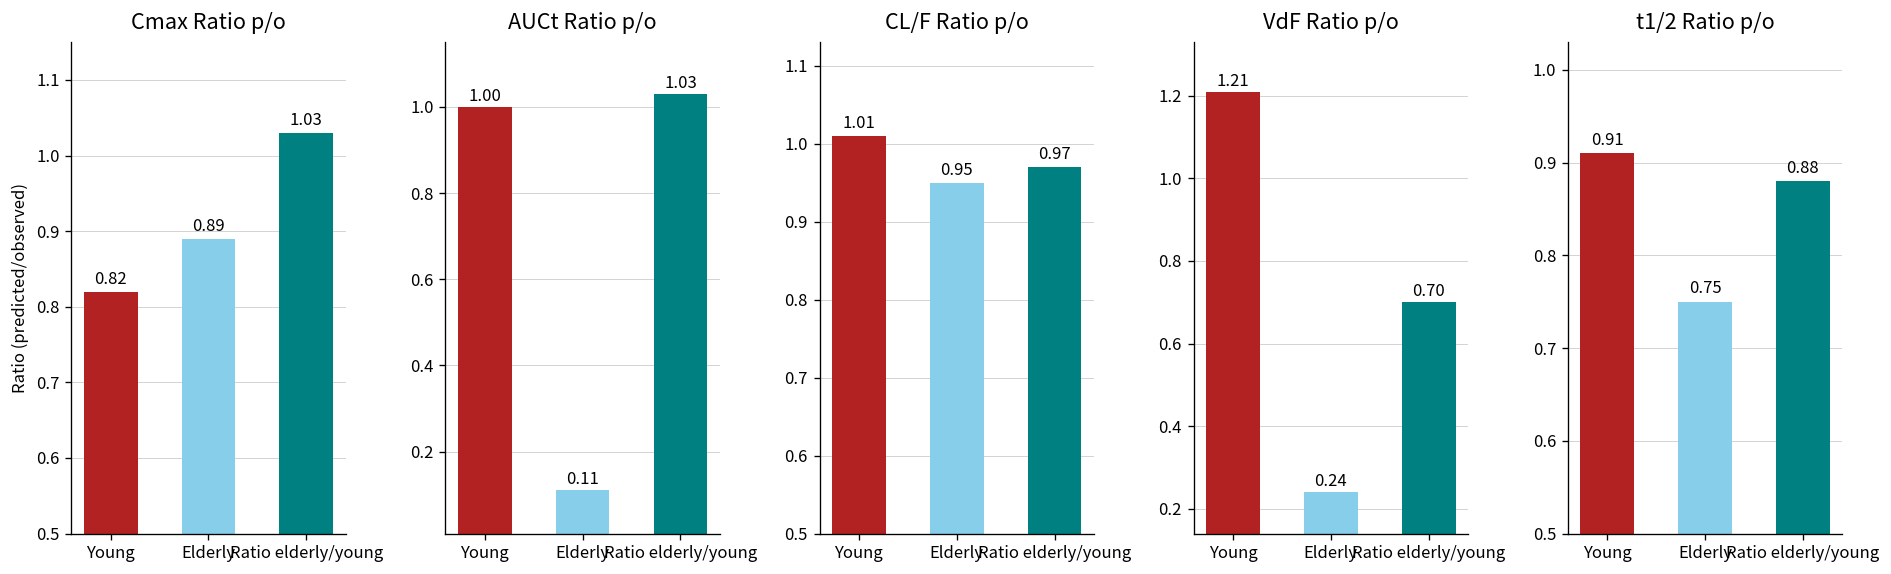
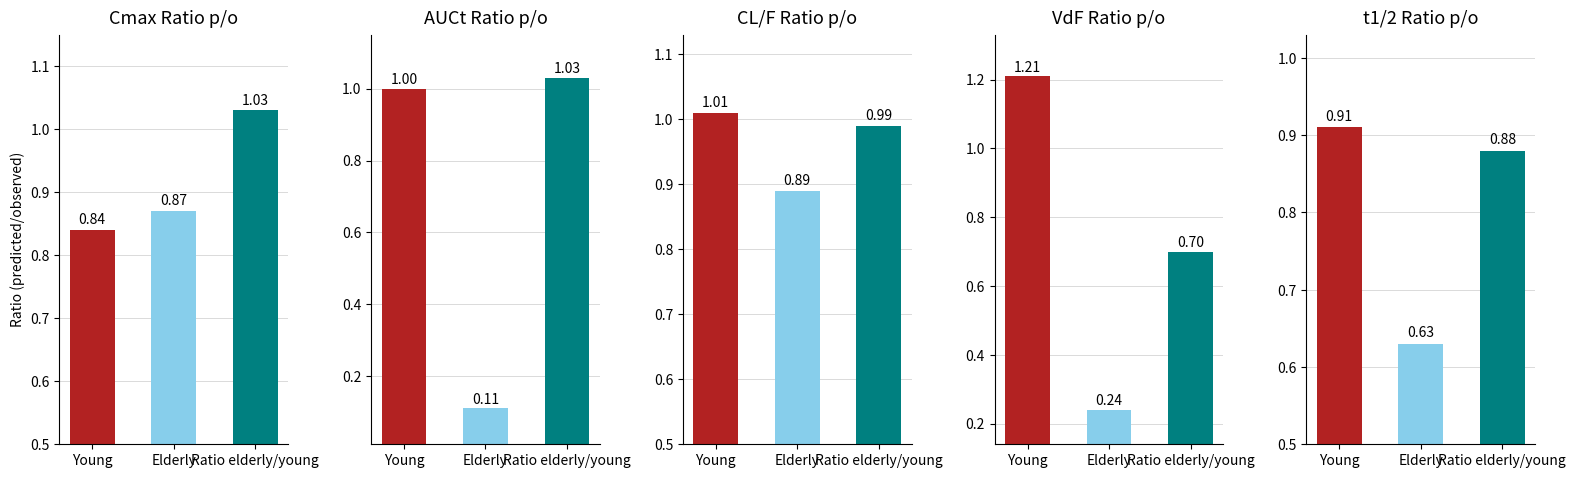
  {
    "Cmax Ratio p/o": {
-     "Young": 0.82,
-     "Elderly": 0.89,
+     "Young": 0.84,
+     "Elderly": 0.87,
      "Ratio elderly/young": 1.03
    },
    "AUCt Ratio p/o": {
      "Young": 1.00,
      "Elderly": 0.11,
      "Ratio elderly/young": 1.03
    },
    "CL/F Ratio p/o": {
      "Young": 1.01,
-     "Elderly": 0.95,
-     "Ratio elderly/young": 0.97
+     "Elderly": 0.89,
+     "Ratio elderly/young": 0.99
    },
    "VdF Ratio p/o": {
      "Young": 1.21,
      "Elderly": 0.24,
      "Ratio elderly/young": 0.70
    },
    "t1/2 Ratio p/o": {
      "Young": 0.91,
-     "Elderly": 0.75,
+     "Elderly": 0.63,
      "Ratio elderly/young": 0.88
    }
  }
